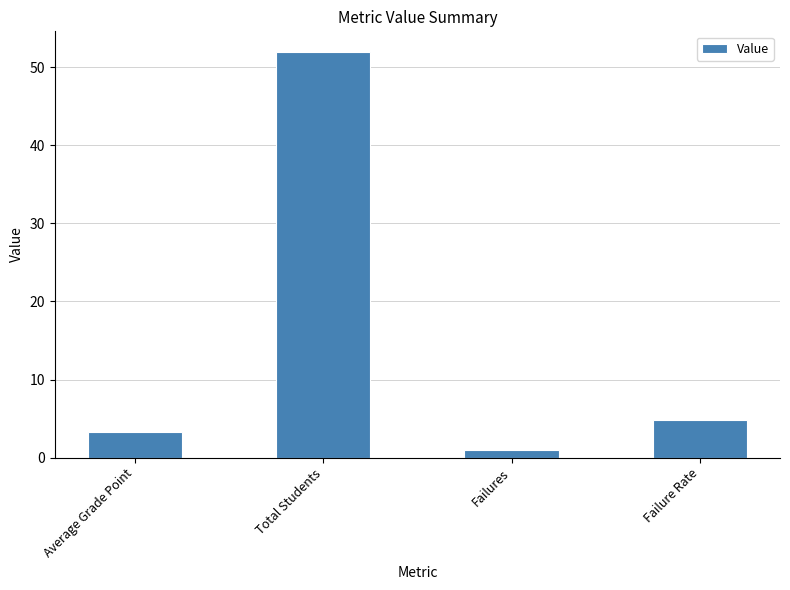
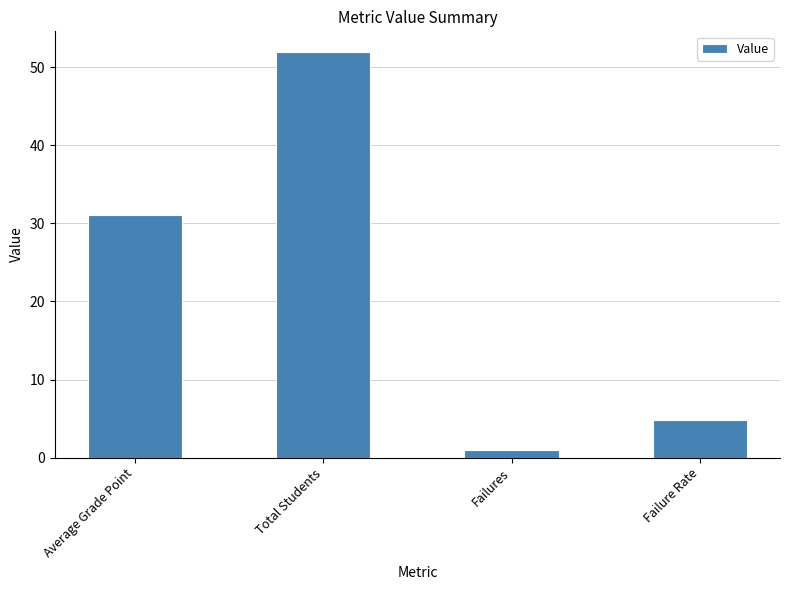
  {
-   "Average Grade Point": 3,
+   "Average Grade Point": 31,
    "Total Students": 52,
    "Failures": 1,
    "Failure Rate": 5
  }
